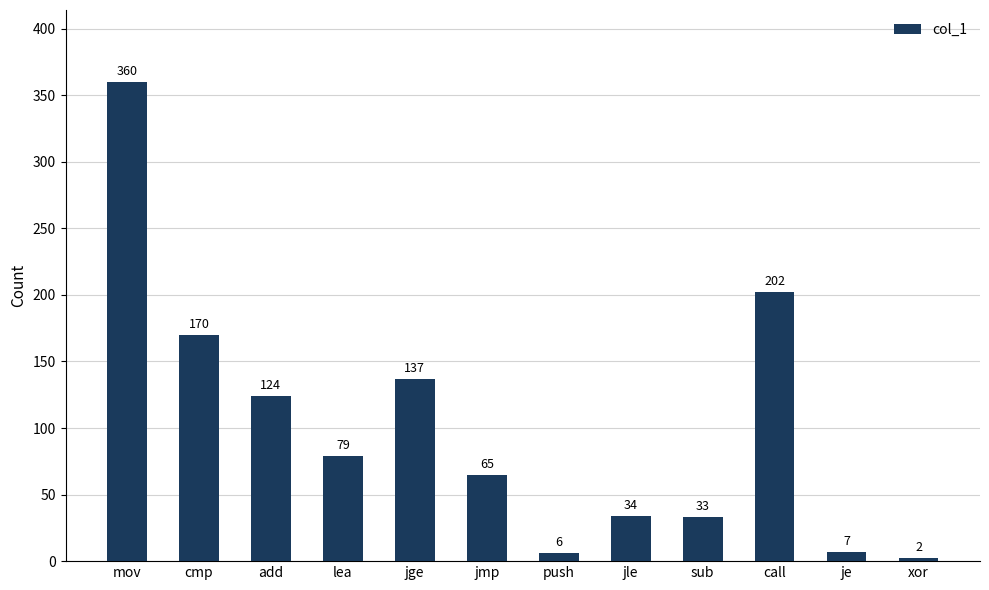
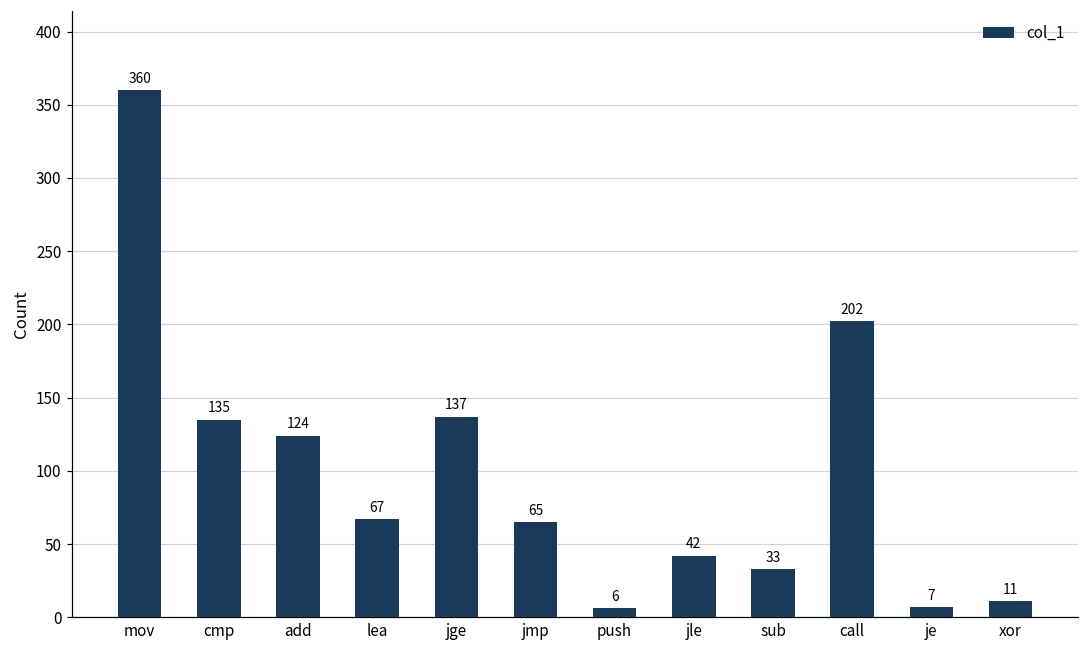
  {
    "mov": 360,
-   "cmp": 170,
+   "cmp": 135,
    "add": 124,
-   "lea": 79,
+   "lea": 67,
    "jge": 137,
    "jmp": 65,
    "push": 6,
-   "jle": 34,
+   "jle": 42,
    "sub": 33,
    "call": 202,
    "je": 7,
-   "xor": 2
+   "xor": 11
  }
